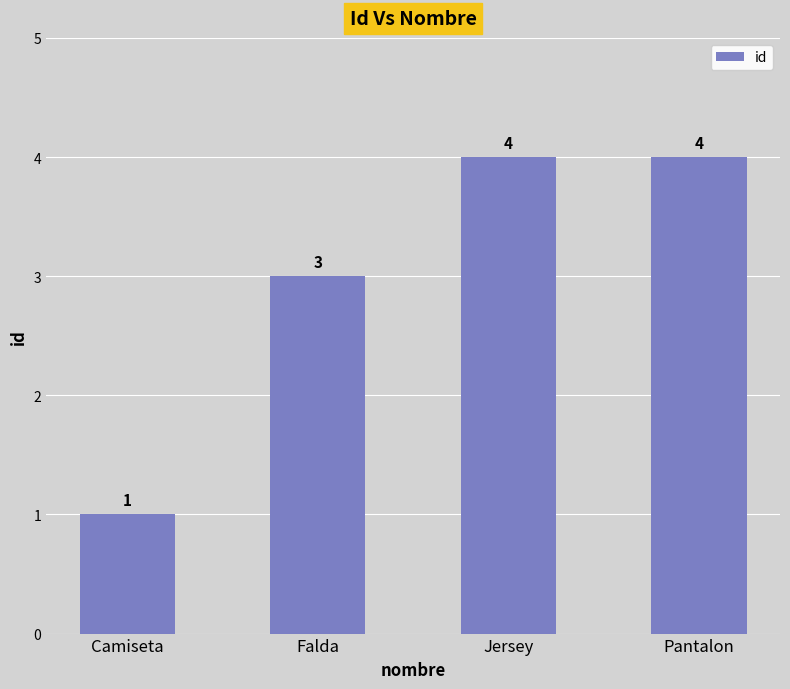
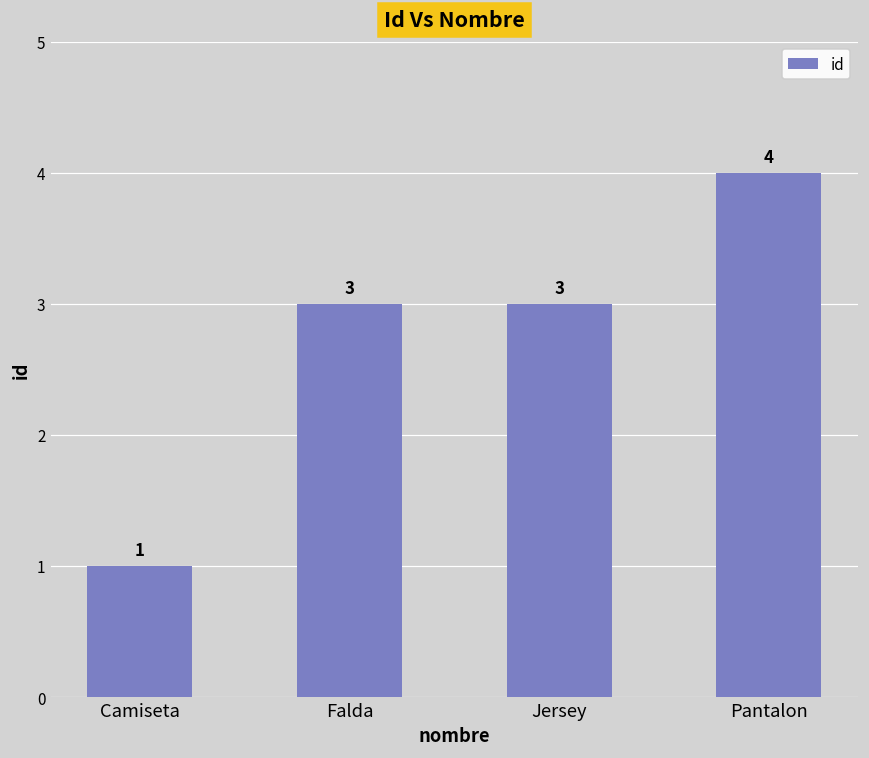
  {
    "Camiseta": 1,
    "Falda": 3,
-   "Jersey": 4,
+   "Jersey": 3,
    "Pantalon": 4
  }
